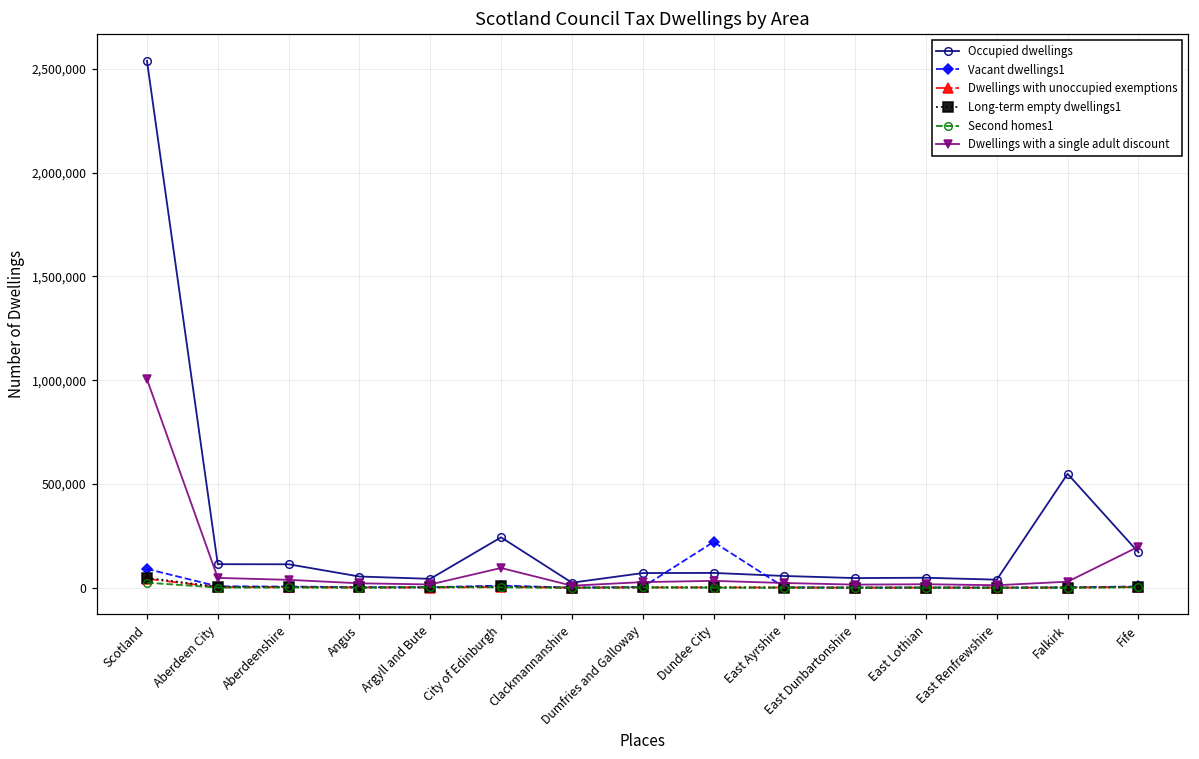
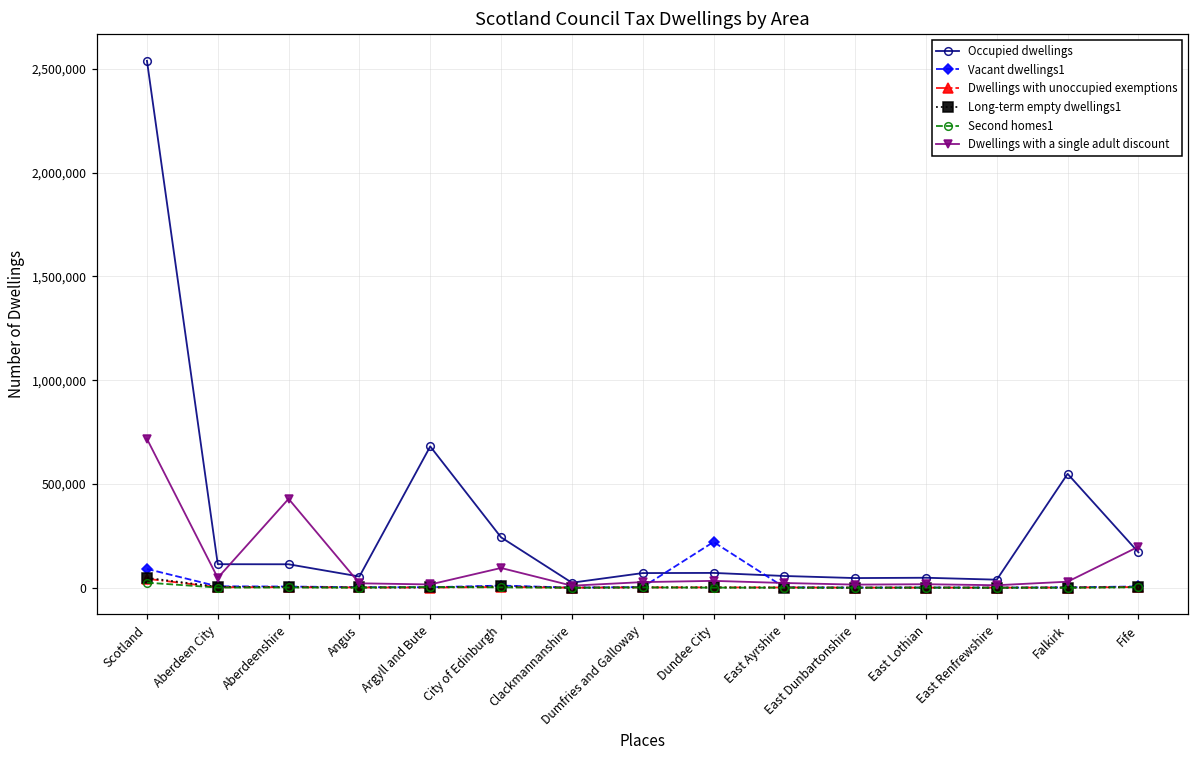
  {
    "Occupied dwellings": {
      "Scotland": "2,540,000",
      "Aberdeen City": "110,000",
      "Aberdeenshire": "110,000",
      "Angus": "50,000",
-     "Argyll and Bute": "40,000",
+     "Argyll and Bute": "680,000",
      "City of Edinburgh": "240,000",
      "Clackmannanshire": "20,000",
      "Dumfries and Galloway": "70,000",
      "Dundee City": "70,000",
      "East Ayrshire": "60,000",
      "East Dunbartonshire": "50,000",
      "East Lothian": "50,000",
      "East Renfrewshire": "40,000",
      "Falkirk": "550,000",
      "Fife": "170,000"
    },
    "Vacant dwellings1": {
      "Scotland": "90,000",
      "Dundee City": "220,000"
    },
    "Second homes1": {
      "Scotland": "20,000"
    },
    "Dwellings with a single adult discount": {
-     "Scotland": "1,000,000",
+     "Scotland": "720,000",
      "Aberdeen City": "50,000",
-     "Aberdeenshire": "40,000",
+     "Aberdeenshire": "430,000",
      "Angus": "20,000",
      "City of Edinburgh": "100,000",
      "Dumfries and Galloway": "30,000",
      "Dundee City": "30,000",
      "East Ayrshire": "20,000",
      "East Dunbartonshire": "20,000",
      "East Lothian": "20,000",
      "Falkirk": "30,000",
      "Fife": "200,000"
    }
  }
